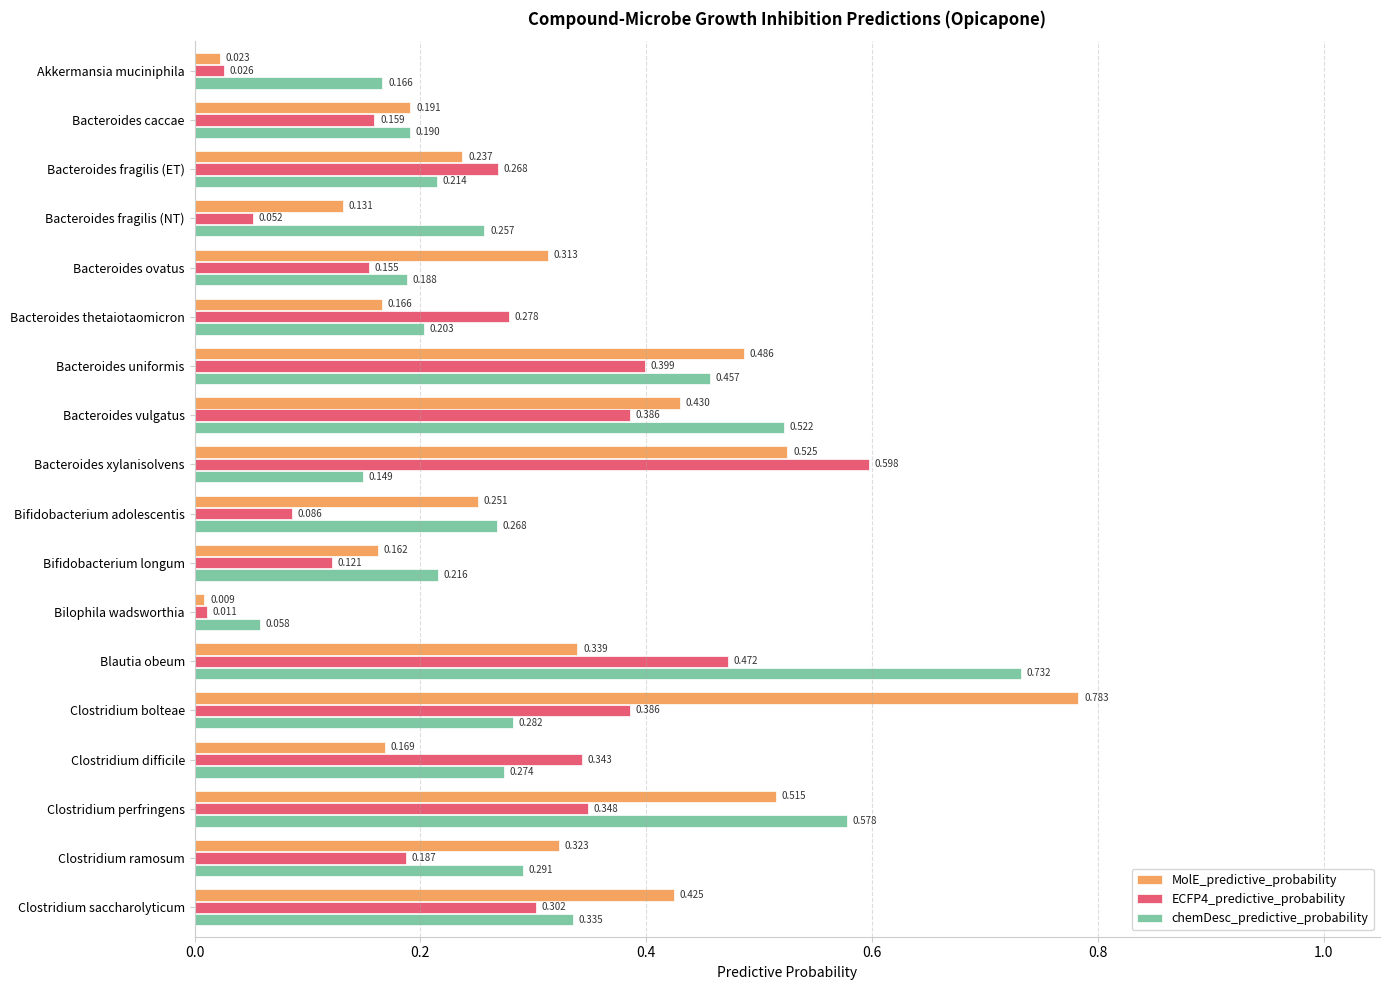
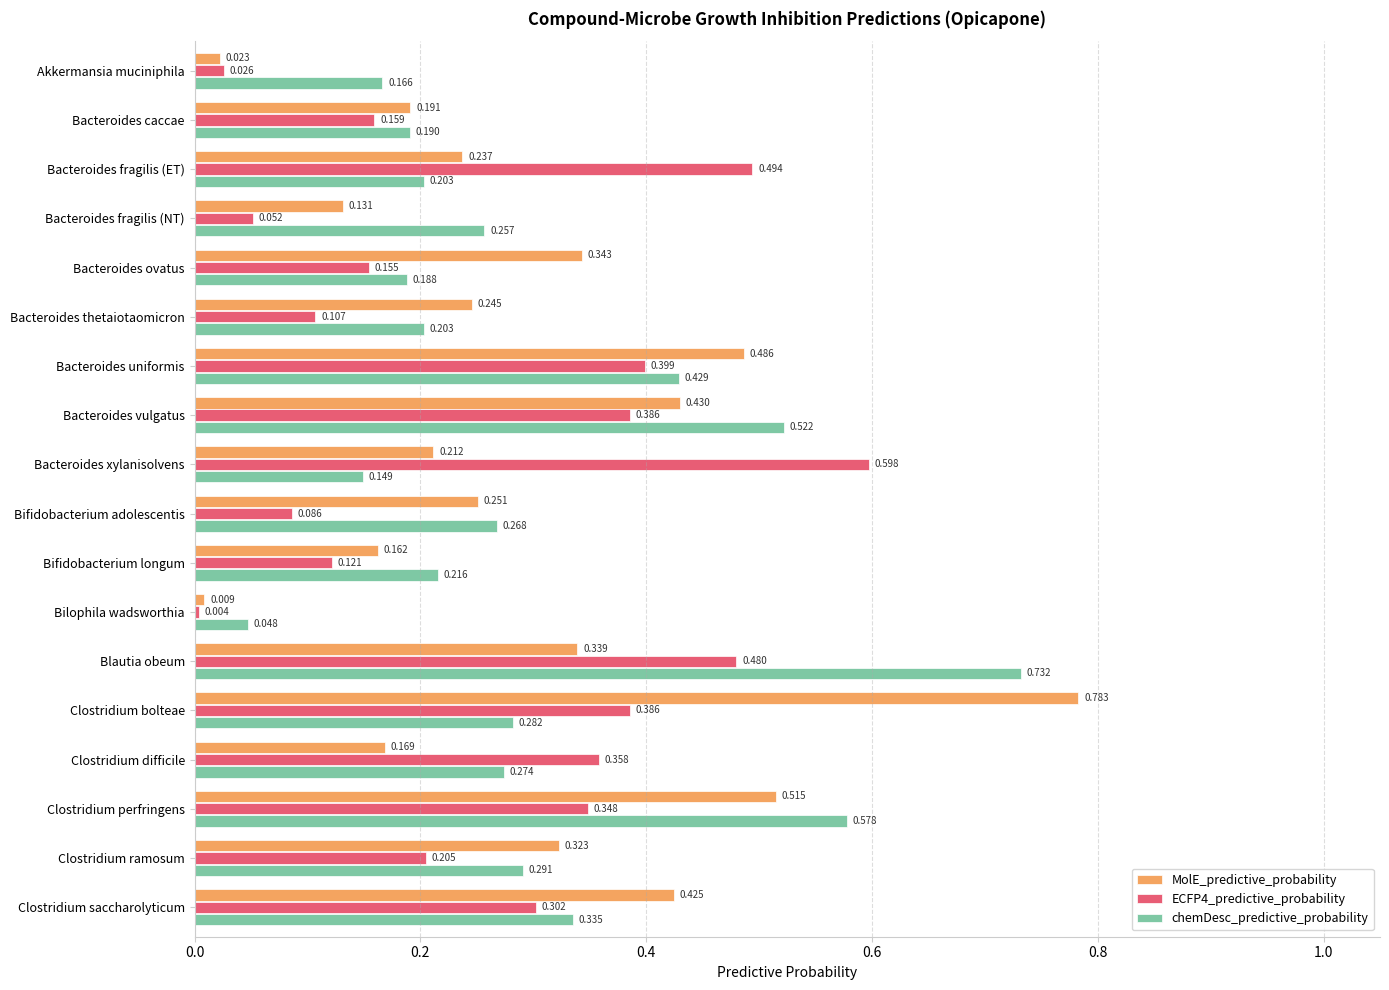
  {
    "MolE_predictive_probability": {
      "Akkermansia muciniphila": 0.023,
      "Bacteroides caccae": 0.191,
      "Bacteroides fragilis (ET)": 0.237,
      "Bacteroides fragilis (NT)": 0.131,
-     "Bacteroides ovatus": 0.313,
-     "Bacteroides thetaiotaomicron": 0.166,
+     "Bacteroides ovatus": 0.343,
+     "Bacteroides thetaiotaomicron": 0.245,
      "Bacteroides uniformis": 0.486,
      "Bacteroides vulgatus": 0.430,
-     "Bacteroides xylanisolvens": 0.525,
+     "Bacteroides xylanisolvens": 0.212,
      "Bifidobacterium adolescentis": 0.251,
      "Bifidobacterium longum": 0.162,
      "Bilophila wadsworthia": 0.009,
      "Blautia obeum": 0.339,
      "Clostridium bolteae": 0.783,
      "Clostridium difficile": 0.169,
      "Clostridium perfringens": 0.515,
      "Clostridium ramosum": 0.323,
      "Clostridium saccharolyticum": 0.425
    },
    "ECFP4_predictive_probability": {
      "Akkermansia muciniphila": 0.026,
      "Bacteroides caccae": 0.159,
-     "Bacteroides fragilis (ET)": 0.268,
+     "Bacteroides fragilis (ET)": 0.494,
      "Bacteroides fragilis (NT)": 0.052,
      "Bacteroides ovatus": 0.155,
-     "Bacteroides thetaiotaomicron": 0.278,
+     "Bacteroides thetaiotaomicron": 0.107,
      "Bacteroides uniformis": 0.399,
      "Bacteroides vulgatus": 0.386,
      "Bacteroides xylanisolvens": 0.598,
      "Bifidobacterium adolescentis": 0.086,
      "Bifidobacterium longum": 0.121,
-     "Bilophila wadsworthia": 0.011,
-     "Blautia obeum": 0.472,
+     "Bilophila wadsworthia": 0.004,
+     "Blautia obeum": 0.480,
      "Clostridium bolteae": 0.386,
-     "Clostridium difficile": 0.343,
+     "Clostridium difficile": 0.358,
      "Clostridium perfringens": 0.348,
-     "Clostridium ramosum": 0.187,
+     "Clostridium ramosum": 0.205,
      "Clostridium saccharolyticum": 0.302
    },
    "chemDesc_predictive_probability": {
      "Akkermansia muciniphila": 0.166,
      "Bacteroides caccae": 0.190,
-     "Bacteroides fragilis (ET)": 0.214,
+     "Bacteroides fragilis (ET)": 0.203,
      "Bacteroides fragilis (NT)": 0.257,
      "Bacteroides ovatus": 0.188,
      "Bacteroides thetaiotaomicron": 0.203,
-     "Bacteroides uniformis": 0.457,
+     "Bacteroides uniformis": 0.429,
      "Bacteroides vulgatus": 0.522,
      "Bacteroides xylanisolvens": 0.149,
      "Bifidobacterium adolescentis": 0.268,
      "Bifidobacterium longum": 0.216,
-     "Bilophila wadsworthia": 0.058,
+     "Bilophila wadsworthia": 0.048,
      "Blautia obeum": 0.732,
      "Clostridium bolteae": 0.282,
      "Clostridium difficile": 0.274,
      "Clostridium perfringens": 0.578,
      "Clostridium ramosum": 0.291,
      "Clostridium saccharolyticum": 0.335
    }
  }
